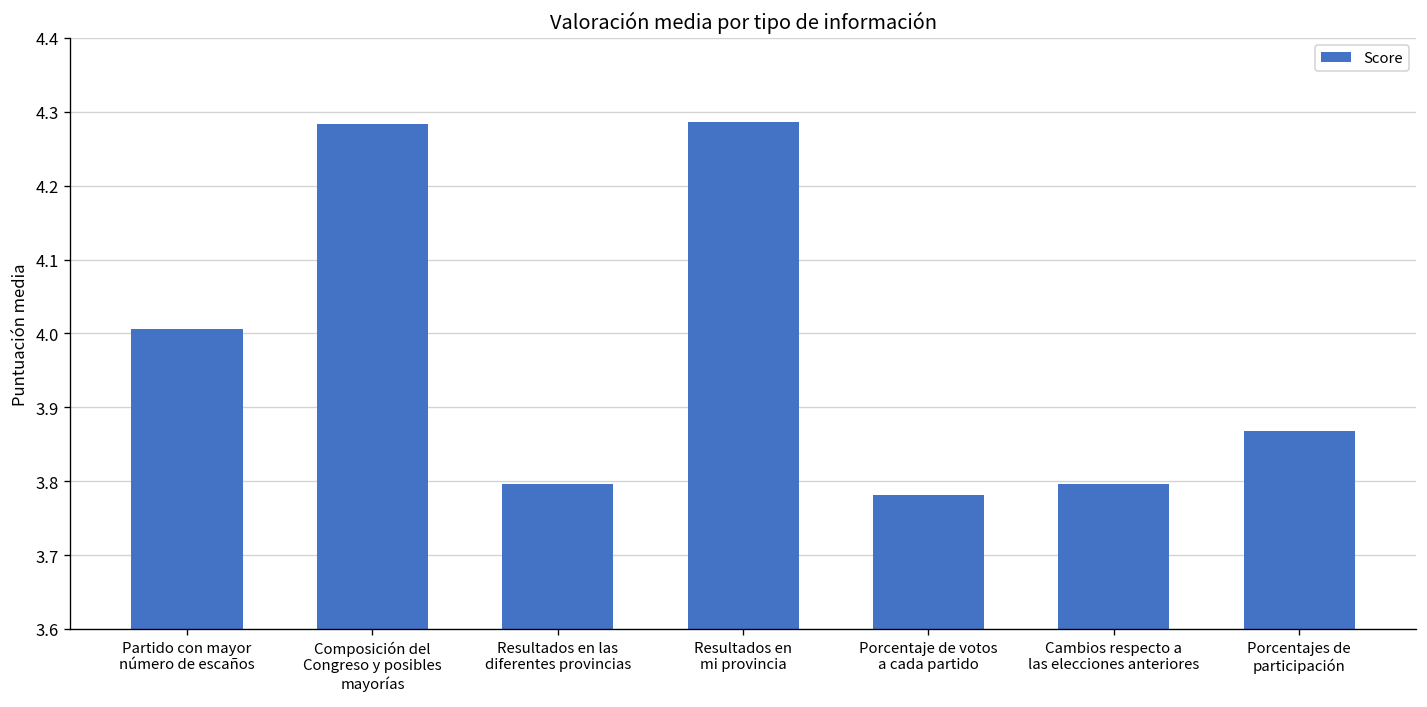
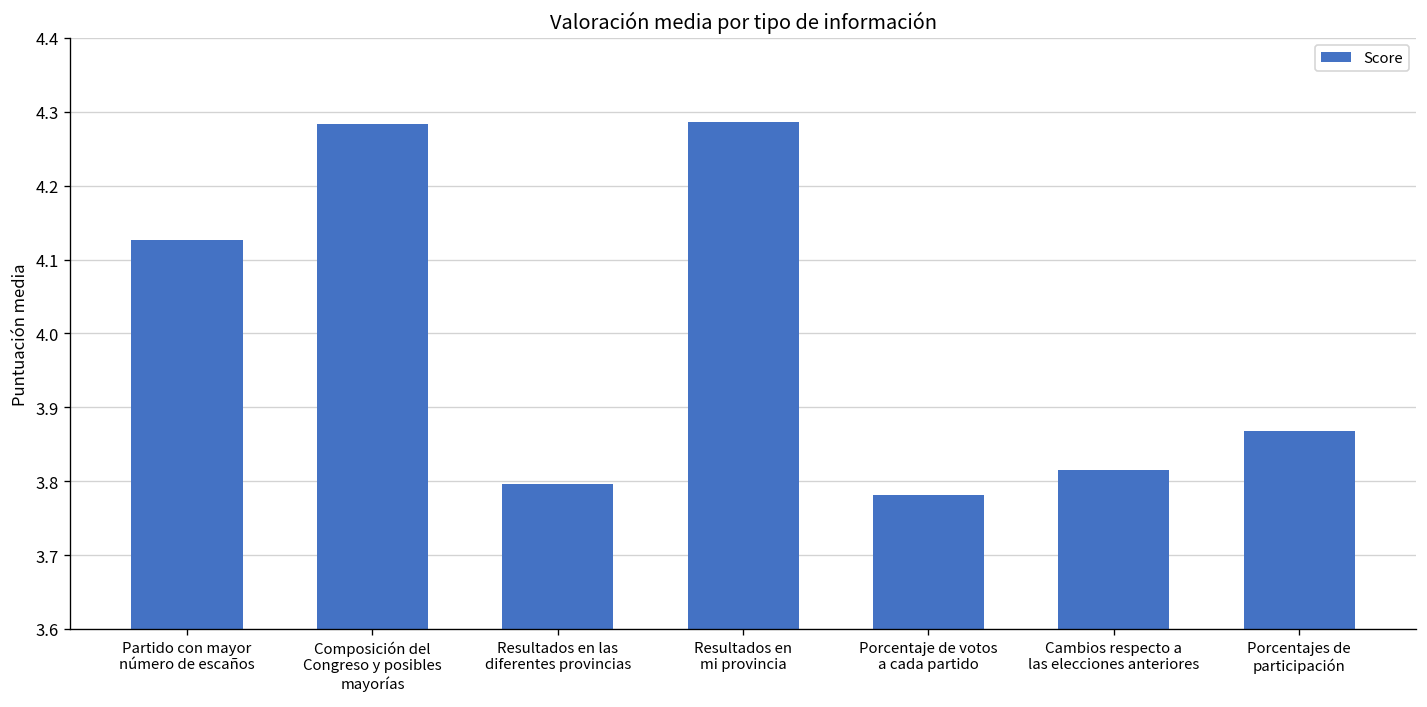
  {
-   "Partido con mayor número de escaños": 4.01,
+   "Partido con mayor número de escaños": 4.13,
    "Composición del Congreso y posibles mayorías": 4.28,
    "Resultados en las diferentes provincias": 3.80,
    "Resultados en mi provincia": 4.29,
    "Porcentaje de votos a cada partido": 3.78,
-   "Cambios respecto a las elecciones anteriores": 3.80,
+   "Cambios respecto a las elecciones anteriores": 3.82,
    "Porcentajes de participación": 3.87
  }
